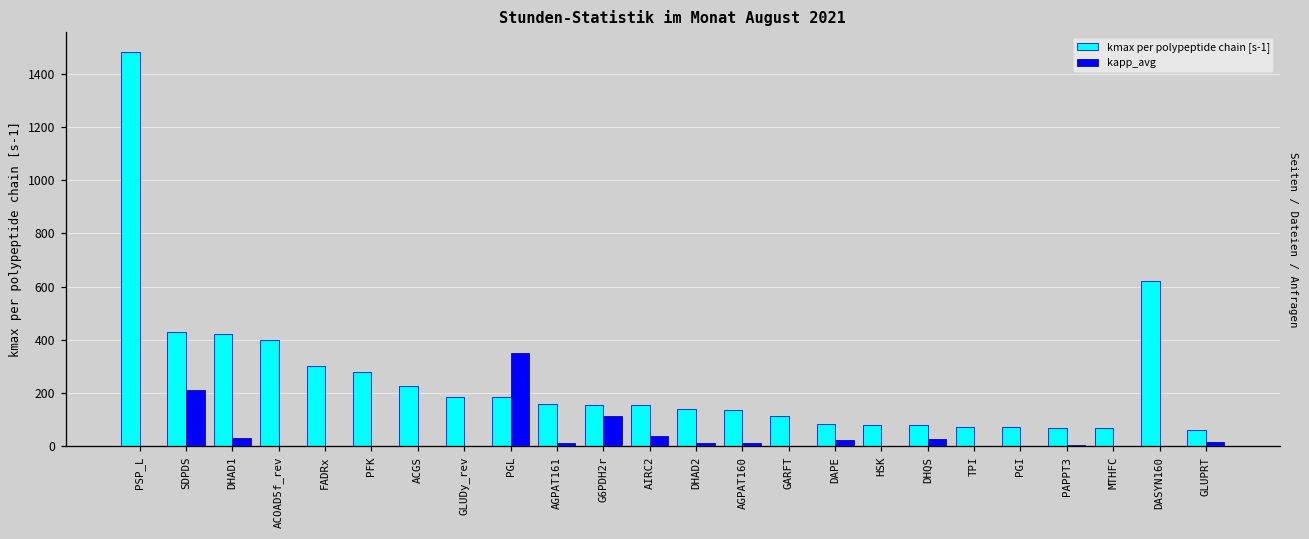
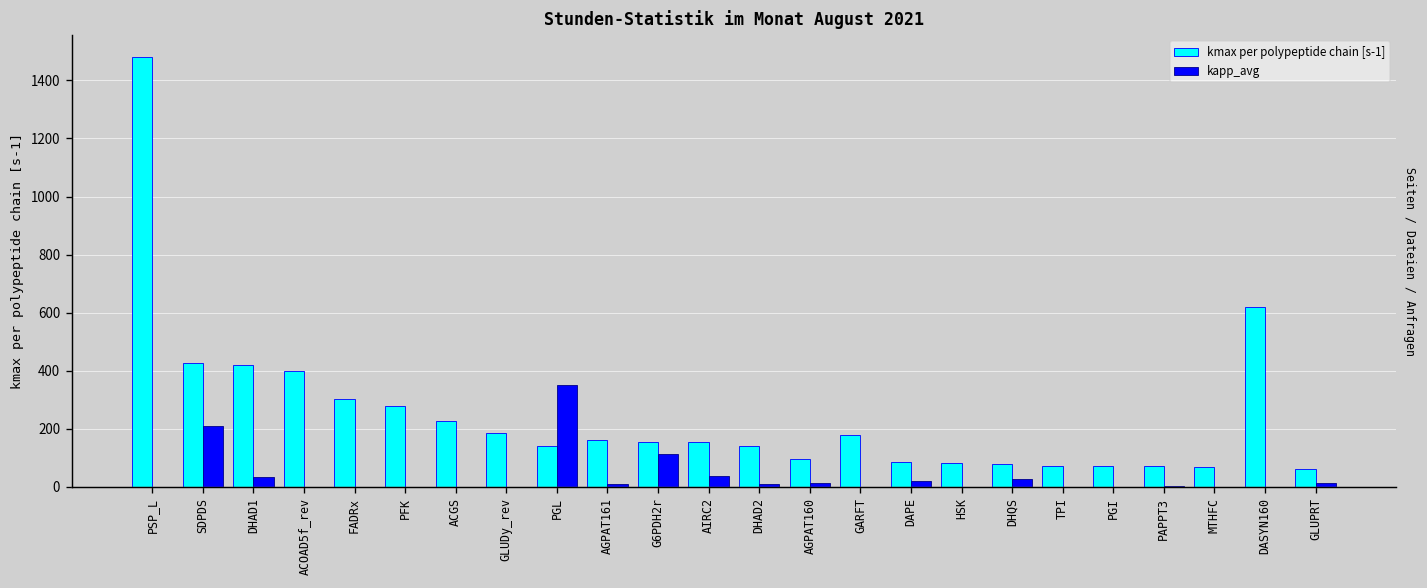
  {
    "kmax per polypeptide chain [s-1]": {
      "PSP_L": 1480,
      "SDPDS": 430,
      "DHAD1": 420,
      "ACOAD5f_rev": 400,
      "FADRx": 300,
      "PFK": 280,
      "ACGS": 230,
      "GLUDy_rev": 190,
-     "PGL": 180,
+     "PGL": 140,
      "AGPAT161": 160,
      "G6PDH2r": 160,
      "AIRC2": 150,
      "DHAD2": 140,
-     "AGPAT160": 140,
-     "GARFT": 110,
+     "AGPAT160": 100,
+     "GARFT": 180,
      "DAPE": 80,
      "HSK": 80,
      "DHQS": 80,
      "TPI": 70,
      "PGI": 70,
      "PAPPT3": 70,
      "MTHFC": 70,
      "DASYN160": 620,
      "GLUPRT": 60
    },
    "kapp_avg": {
      "PSP_L": 0,
      "SDPDS": 210,
      "DHAD1": 30,
      "ACOAD5f_rev": 0,
      "FADRx": 0,
      "PFK": 0,
      "ACGS": 0,
      "GLUDy_rev": 0,
      "PGL": 350,
      "AGPAT161": 10,
      "G6PDH2r": 110,
      "AIRC2": 40,
      "DHAD2": 10,
      "AGPAT160": 10,
      "GARFT": 0,
      "DAPE": 20,
      "HSK": 0,
      "DHQS": 30,
      "TPI": 0,
      "PGI": 0,
      "MTHFC": 0,
      "DASYN160": 0,
      "GLUPRT": 10
    }
  }
